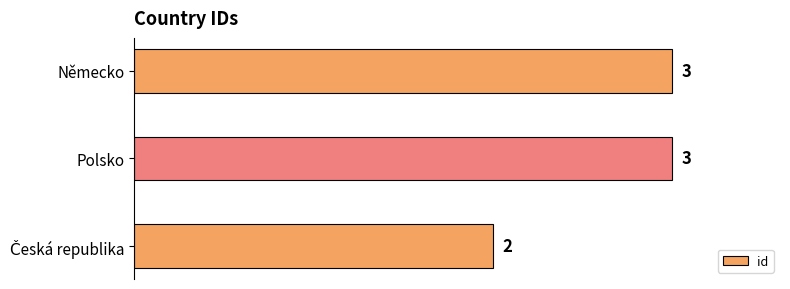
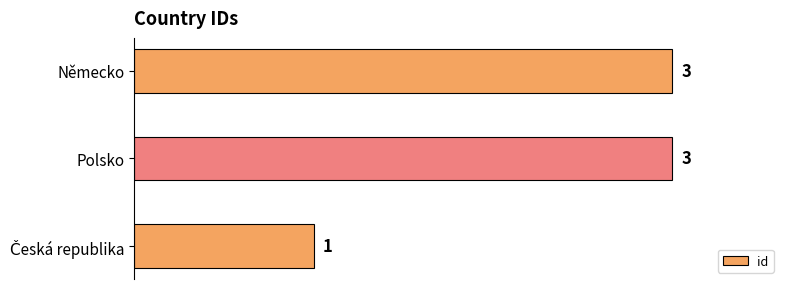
  {
    "Německo": 3,
    "Polsko": 3,
-   "Česká republika": 2
+   "Česká republika": 1
  }
